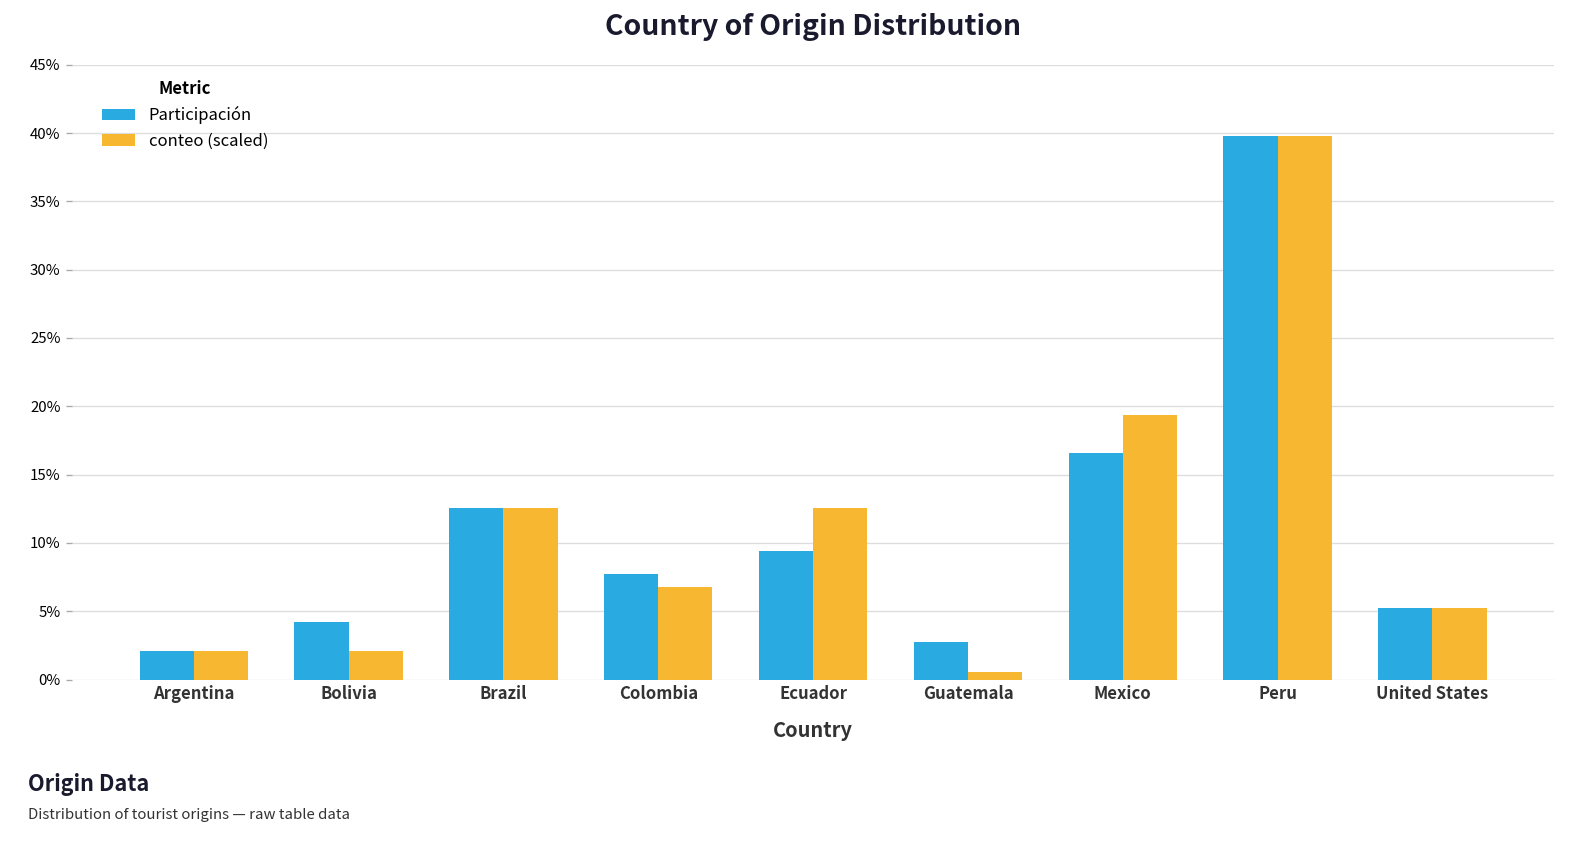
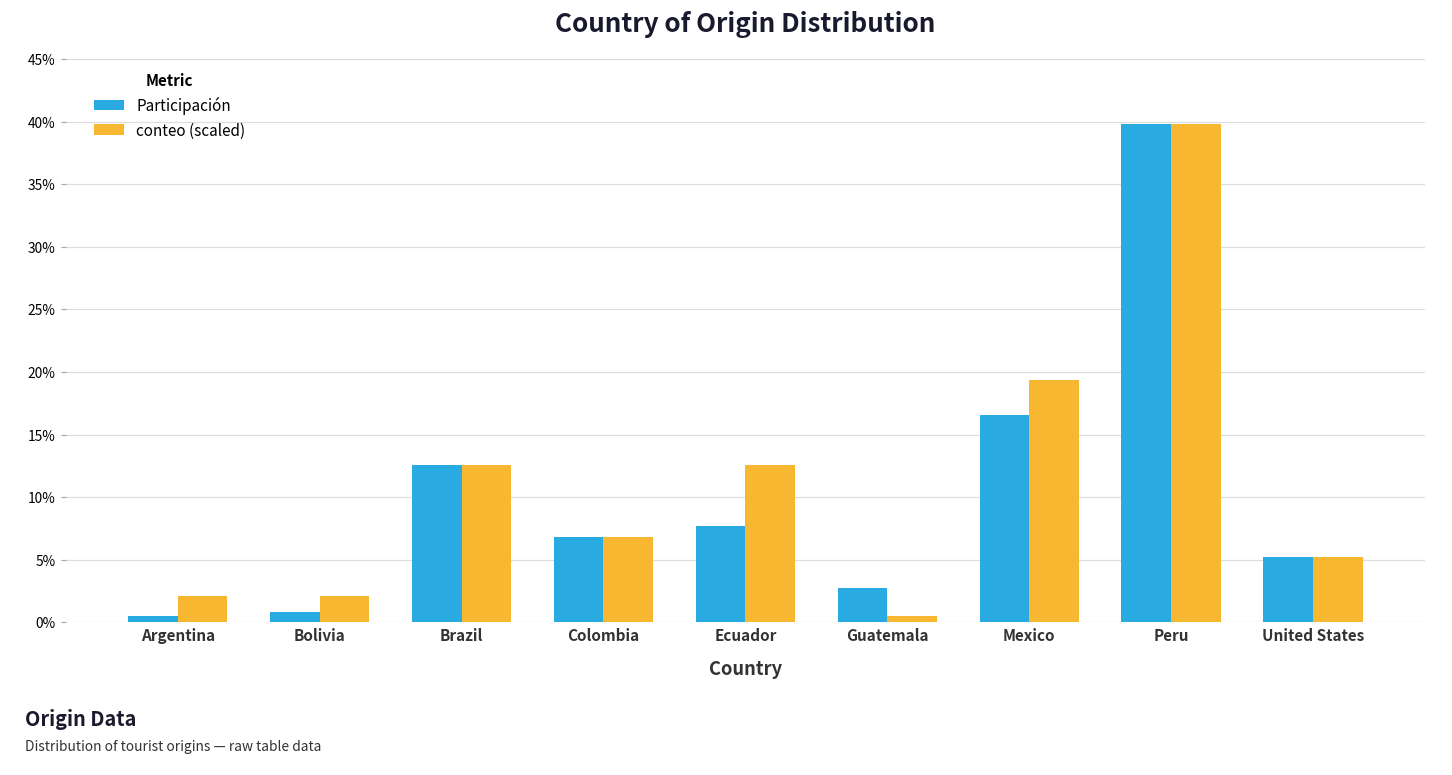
  {
    "Participación": {
-     "Argentina": "2.1%",
-     "Bolivia": "4.2%",
+     "Argentina": "0.5%",
+     "Bolivia": "0.9%",
      "Brazil": "12.6%",
-     "Colombia": "7.7%",
-     "Ecuador": "9.4%",
+     "Colombia": "6.8%",
+     "Ecuador": "7.7%",
      "Guatemala": "2.7%",
      "Mexico": "16.6%",
      "Peru": "39.8%",
      "United States": "5.2%"
    },
    "conteo (scaled)": {
      "Argentina": "2.1%",
      "Bolivia": "2.1%",
      "Brazil": "12.6%",
      "Colombia": "6.8%",
      "Ecuador": "12.6%",
      "Guatemala": "0.5%",
      "Mexico": "19.4%",
      "Peru": "39.8%",
      "United States": "5.2%"
    }
  }
